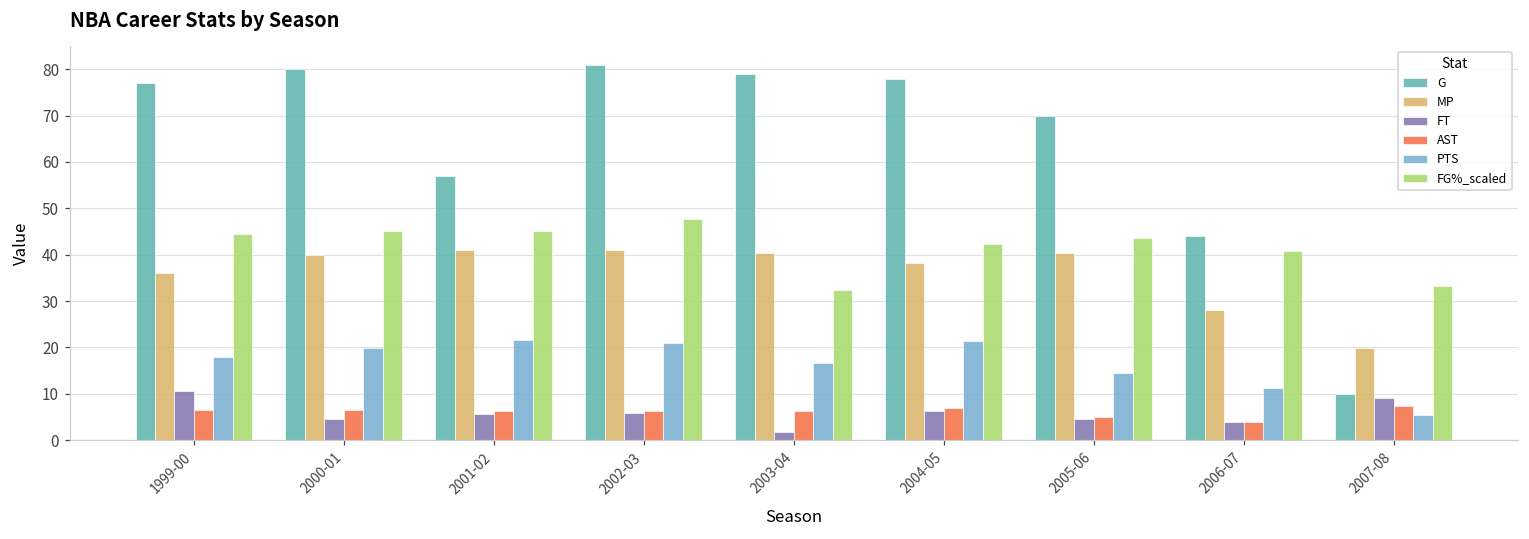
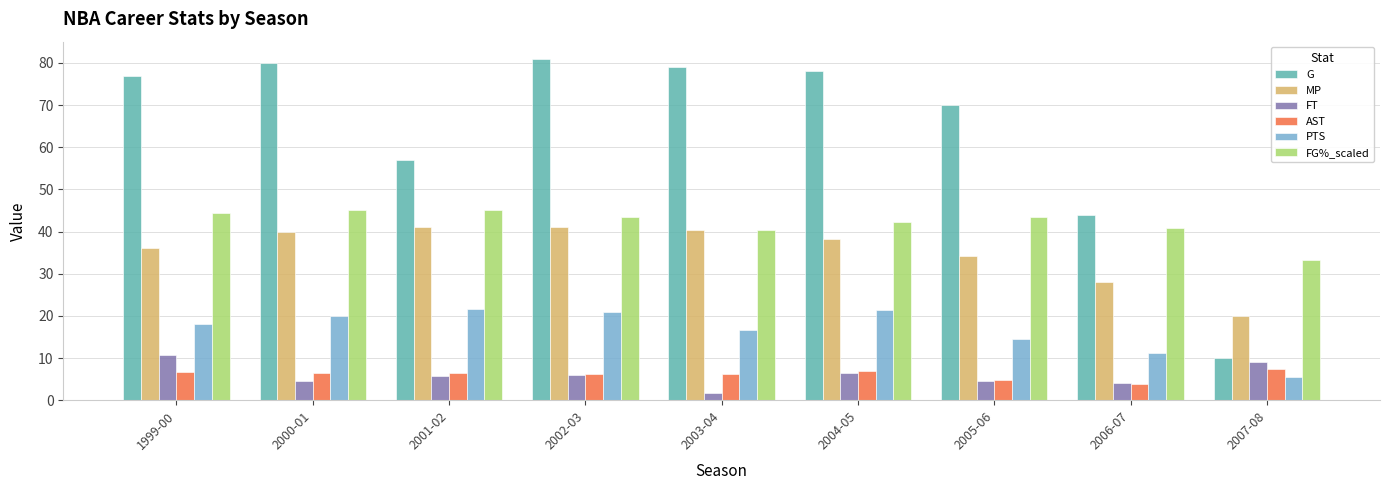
  {
    "MP": {
      "1999-00": 36,
      "2000-01": 40,
      "2001-02": 41,
      "2002-03": 41,
      "2003-04": 40,
      "2004-05": 38,
-     "2005-06": 40,
+     "2005-06": 34,
      "2006-07": 28,
      "2007-08": 20
    },
    "FT": {
      "1999-00": 11,
      "2000-01": 5,
      "2001-02": 6,
      "2002-03": 6,
      "2003-04": 2,
      "2004-05": 6,
      "2005-06": 5,
      "2006-07": 4,
      "2007-08": 9
    },
    "AST": {
      "1999-00": 7,
      "2000-01": 7,
      "2001-02": 6,
      "2002-03": 6,
      "2003-04": 6,
      "2004-05": 7,
      "2005-06": 5,
      "2006-07": 4,
      "2007-08": 7
    },
    "FG%_scaled": {
      "1999-00": 45,
      "2000-01": 45,
      "2001-02": 45,
-     "2002-03": 48,
-     "2003-04": 32,
+     "2002-03": 44,
+     "2003-04": 40,
      "2004-05": 42,
      "2005-06": 44,
      "2006-07": 41,
      "2007-08": 33
    }
  }
